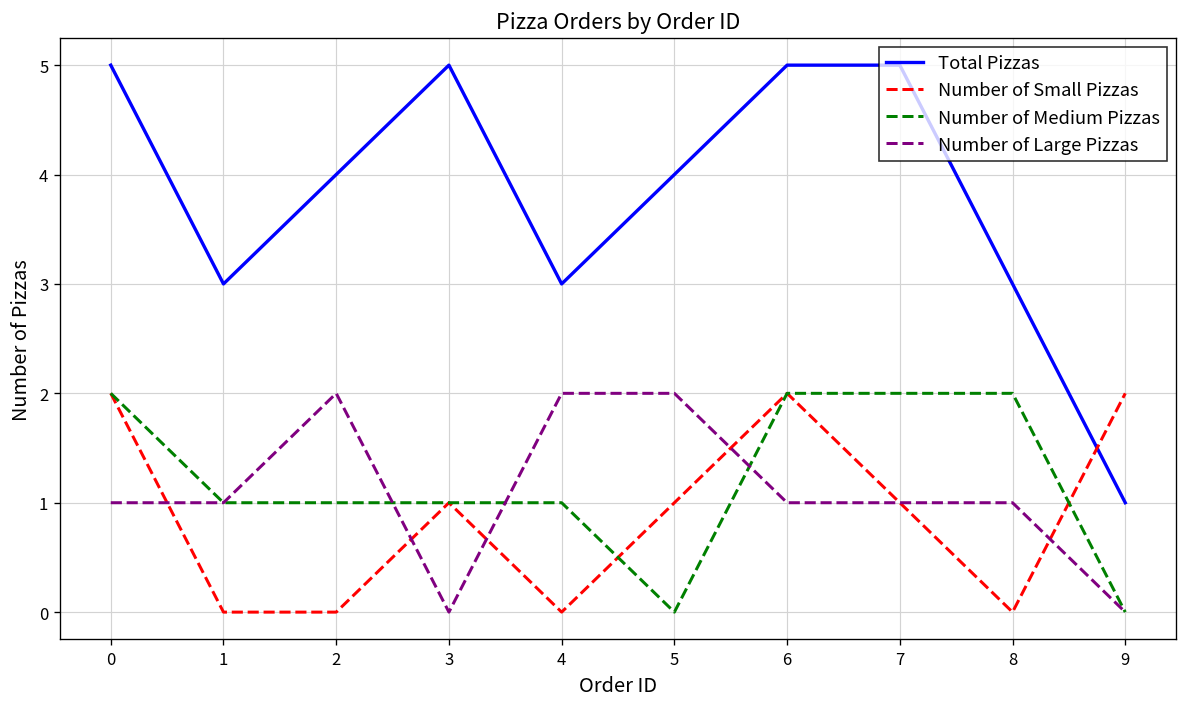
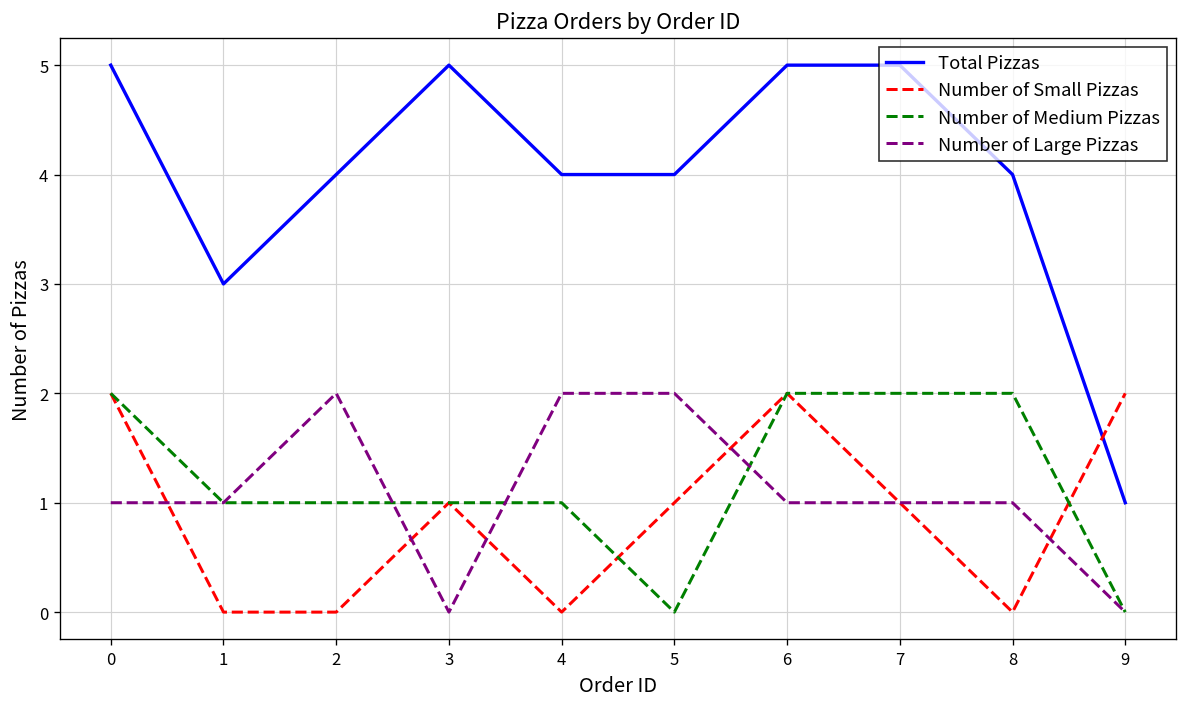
  {
    "Total Pizzas": {
      "0": 5,
      "1": 3,
      "2": 4,
      "3": 5,
-     "4": 3,
+     "4": 4,
      "5": 4,
      "6": 5,
-     "8": 3,
+     "8": 4,
      "9": 1
    },
    "Number of Small Pizzas": {
      "1": 0,
      "2": 0,
      "4": 0,
      "5": 1,
      "8": 0,
      "9": 2
    },
    "Number of Medium Pizzas": {
      "2": 1,
      "4": 1,
      "5": 0,
      "7": 2,
      "8": 2
    },
    "Number of Large Pizzas": {
      "0": 1,
      "2": 2,
      "3": 0,
      "4": 2,
      "5": 2,
      "6": 1,
      "8": 1
    }
  }
